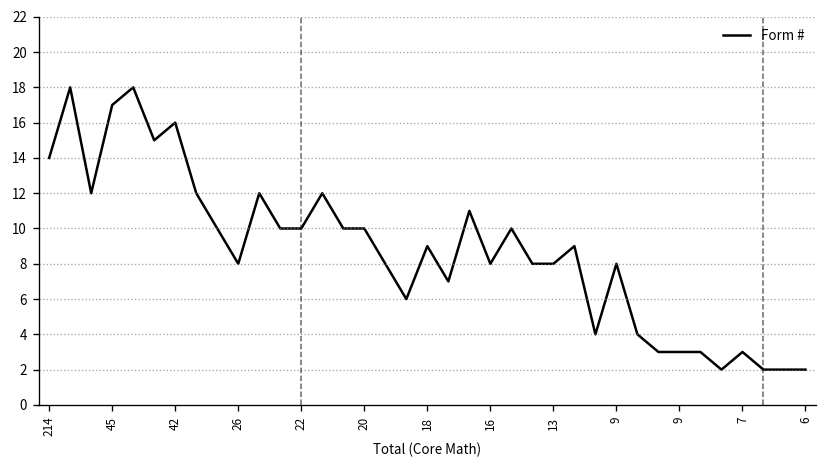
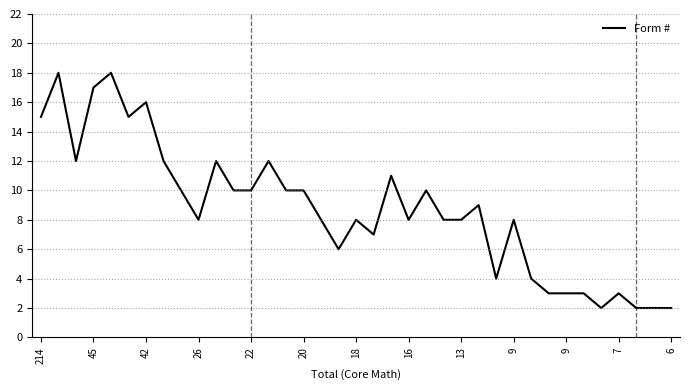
  {
-   "214": 14,
+   "214": 15,
    "45": 17,
    "42": 16,
-   "18": 9,
+   "18": 8,
    "6": 2
  }
